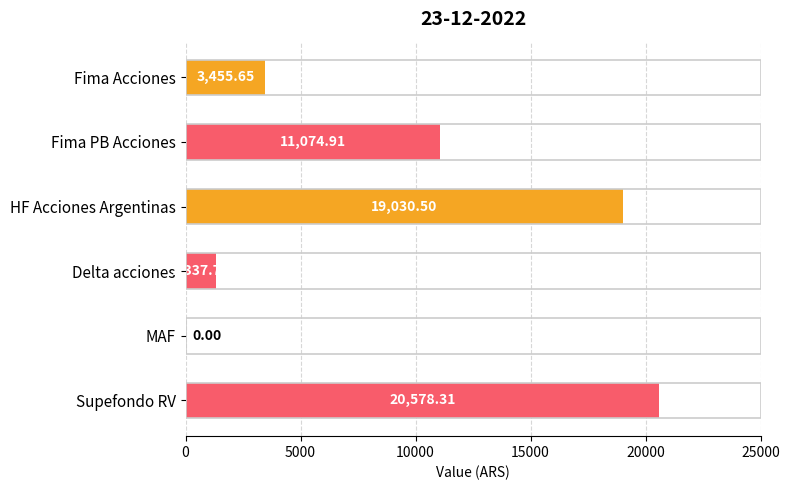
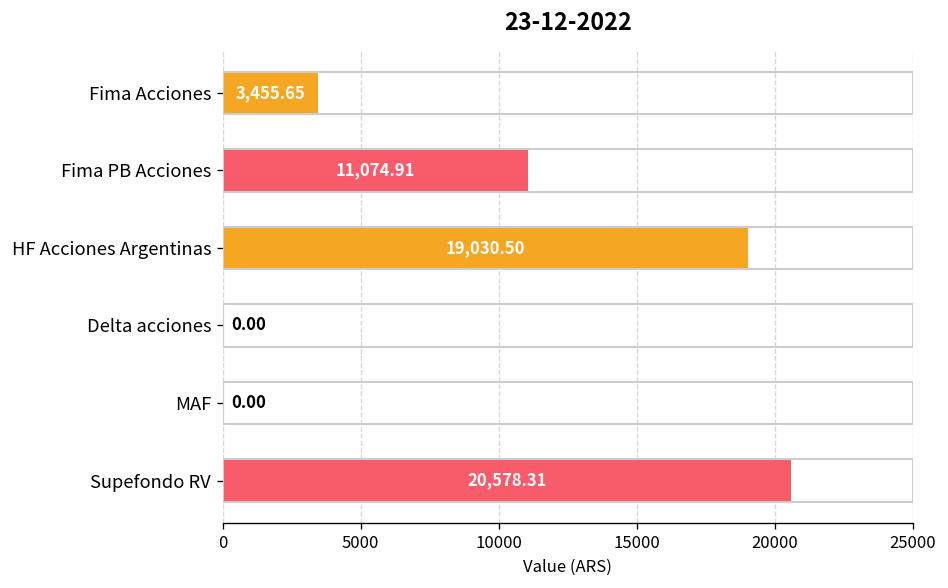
  {
-   "Delta acciones": 1300
+   "Delta acciones": 0
  }
